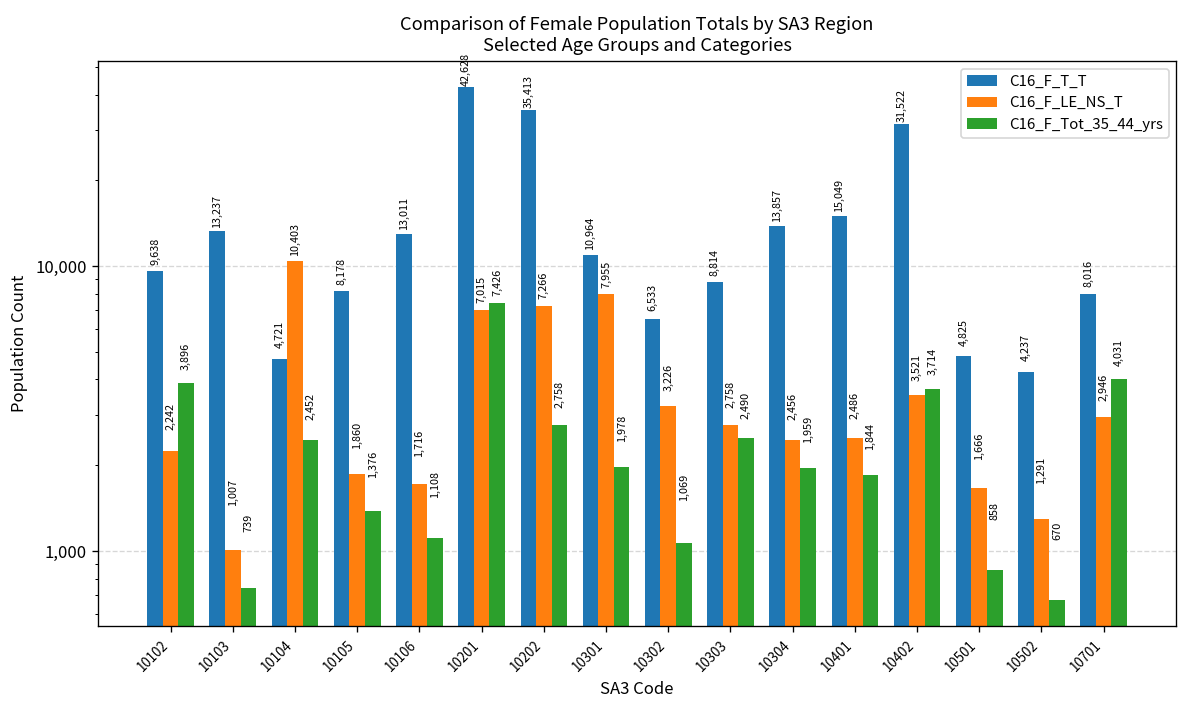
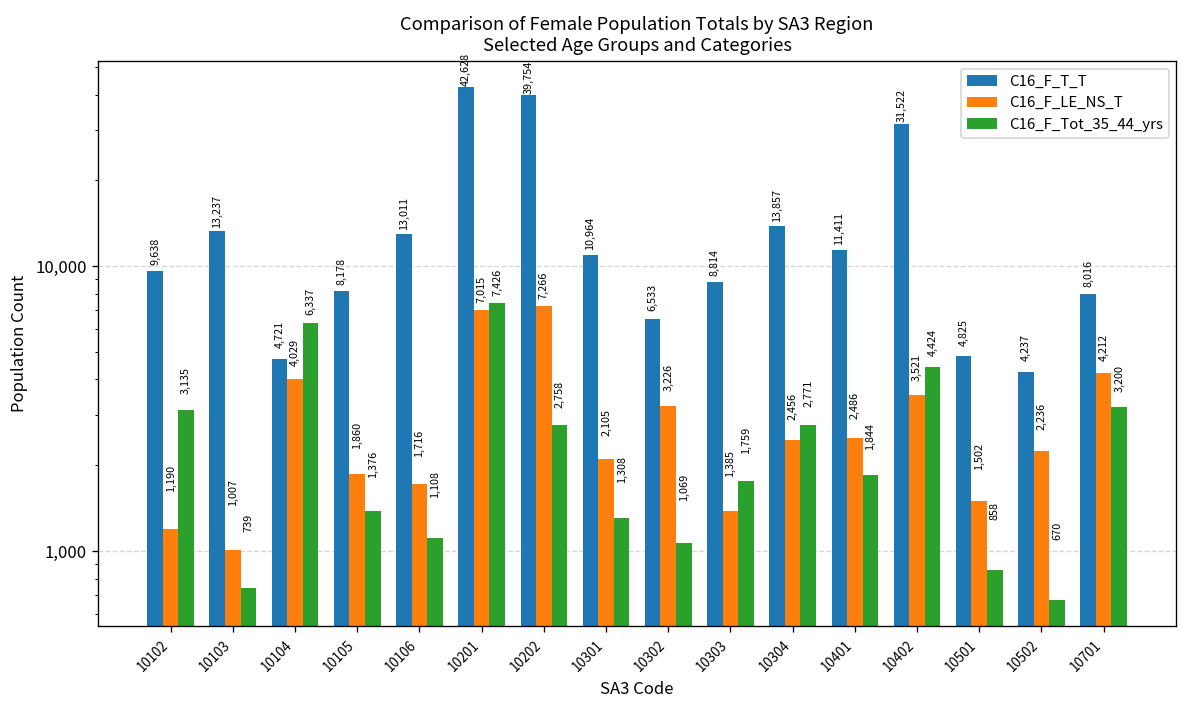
  {
    "C16_F_T_T": {
      "10102": "9,638",
      "10103": "13,237",
      "10104": "4,721",
      "10105": "8,178",
      "10106": "13,011",
      "10201": "42,628",
-     "10202": "35,413",
+     "10202": "39,754",
      "10301": "10,964",
      "10302": "6,533",
      "10303": "8,814",
      "10304": "13,857",
-     "10401": "15,049",
+     "10401": "11,411",
      "10402": "31,522",
      "10501": "4,825",
      "10502": "4,237",
      "10701": "8,016"
    },
    "C16_F_LE_NS_T": {
-     "10102": "2,242",
-     "10104": "10,403",
+     "10102": "1,190",
+     "10104": "4,029",
      "10105": "1,860",
      "10106": "1,716",
      "10201": "7,015",
      "10202": "7,266",
-     "10301": "7,955",
+     "10301": "2,105",
      "10302": "3,226",
-     "10303": "2,758",
+     "10303": "1,385",
      "10304": "2,456",
      "10401": "2,486",
      "10402": "3,521",
-     "10501": "1,666",
-     "10502": "1,291",
-     "10701": "2,946"
+     "10501": "1,502",
+     "10502": "2,236",
+     "10701": "4,212"
    },
    "C16_F_Tot_35_44_yrs": {
-     "10102": "3,896",
-     "10104": "2,452",
+     "10102": "3,135",
+     "10104": "6,337",
      "10201": "7,426",
      "10202": "2,758",
-     "10301": "1,978",
-     "10303": "2,490",
-     "10304": "1,959",
+     "10301": "1,308",
+     "10303": "1,759",
+     "10304": "2,771",
      "10401": "1,844",
-     "10402": "3,714",
-     "10701": "4,031"
+     "10402": "4,424",
+     "10701": "3,200"
    }
  }
